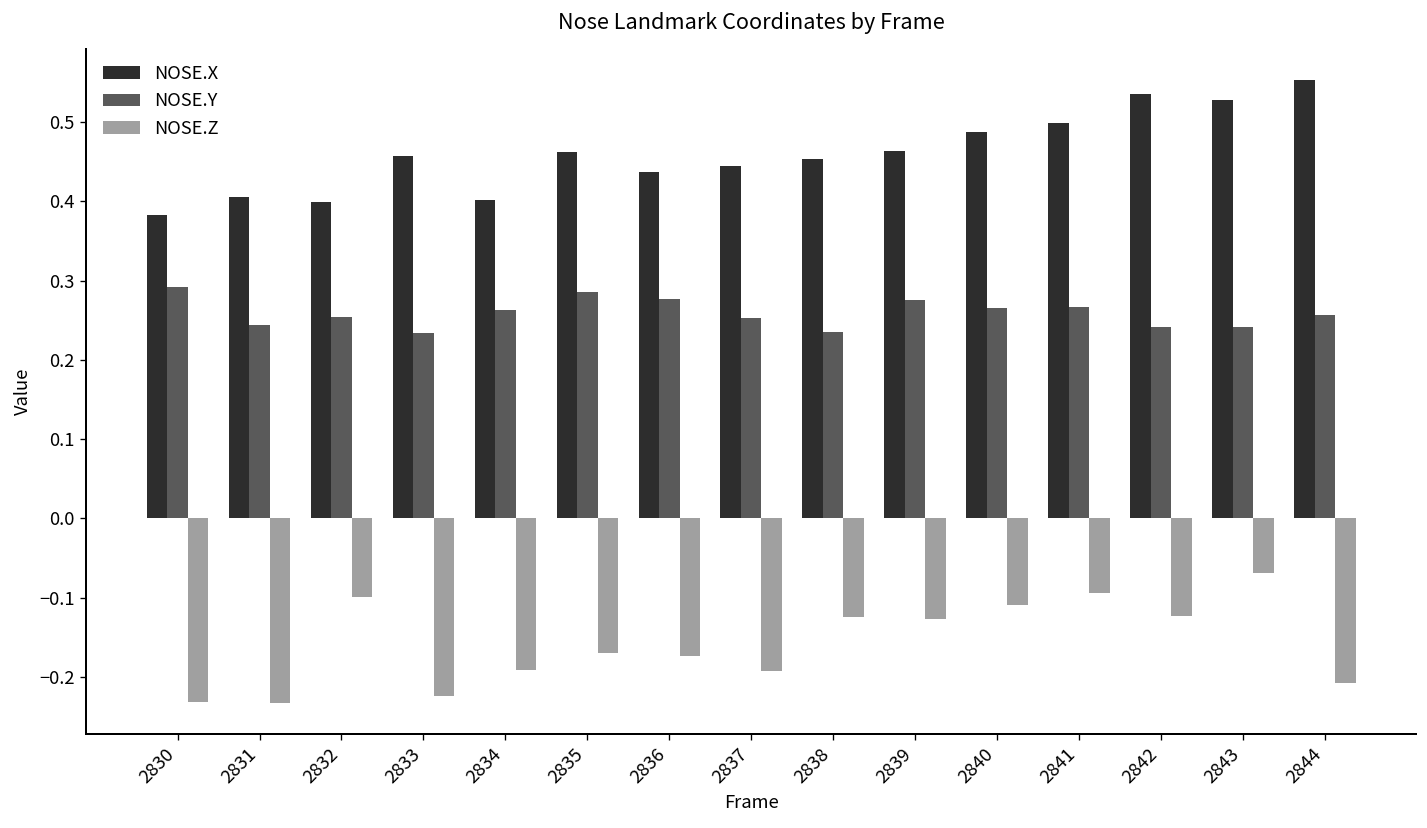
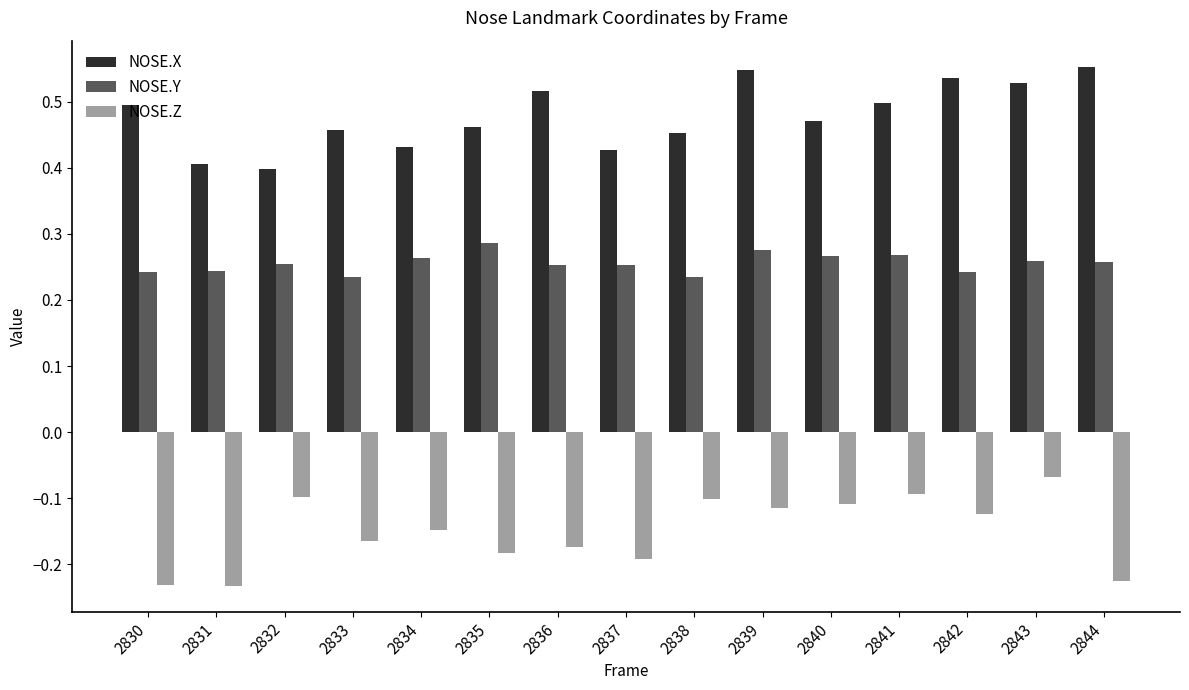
  {
    "NOSE.X": {
-     "2830": 0.38,
+     "2830": 0.50,
      "2831": 0.41,
      "2832": 0.40,
      "2833": 0.46,
-     "2834": 0.40,
+     "2834": 0.43,
      "2835": 0.46,
-     "2836": 0.44,
-     "2837": 0.44,
+     "2836": 0.52,
+     "2837": 0.43,
      "2838": 0.45,
-     "2839": 0.46,
-     "2840": 0.49,
+     "2839": 0.55,
+     "2840": 0.47,
      "2841": 0.50,
      "2842": 0.54,
      "2843": 0.53,
      "2844": 0.55
    },
    "NOSE.Y": {
-     "2830": 0.29,
+     "2830": 0.24,
      "2831": 0.24,
      "2832": 0.25,
      "2833": 0.23,
      "2834": 0.26,
      "2835": 0.29,
-     "2836": 0.28,
+     "2836": 0.25,
      "2837": 0.25,
      "2838": 0.24,
      "2839": 0.28,
      "2840": 0.27,
      "2841": 0.27,
      "2842": 0.24,
-     "2843": 0.24,
+     "2843": 0.26,
      "2844": 0.26
    },
    "NOSE.Z": {
      "2830": -0.23,
      "2831": -0.23,
      "2832": -0.10,
-     "2833": -0.22,
-     "2834": -0.19,
-     "2835": -0.17,
+     "2833": -0.16,
+     "2834": -0.15,
+     "2835": -0.18,
      "2836": -0.17,
      "2837": -0.19,
-     "2838": -0.12,
-     "2839": -0.13,
+     "2838": -0.10,
+     "2839": -0.11,
      "2840": -0.11,
      "2841": -0.09,
      "2842": -0.12,
      "2843": -0.07,
-     "2844": -0.21
+     "2844": -0.23
    }
  }
